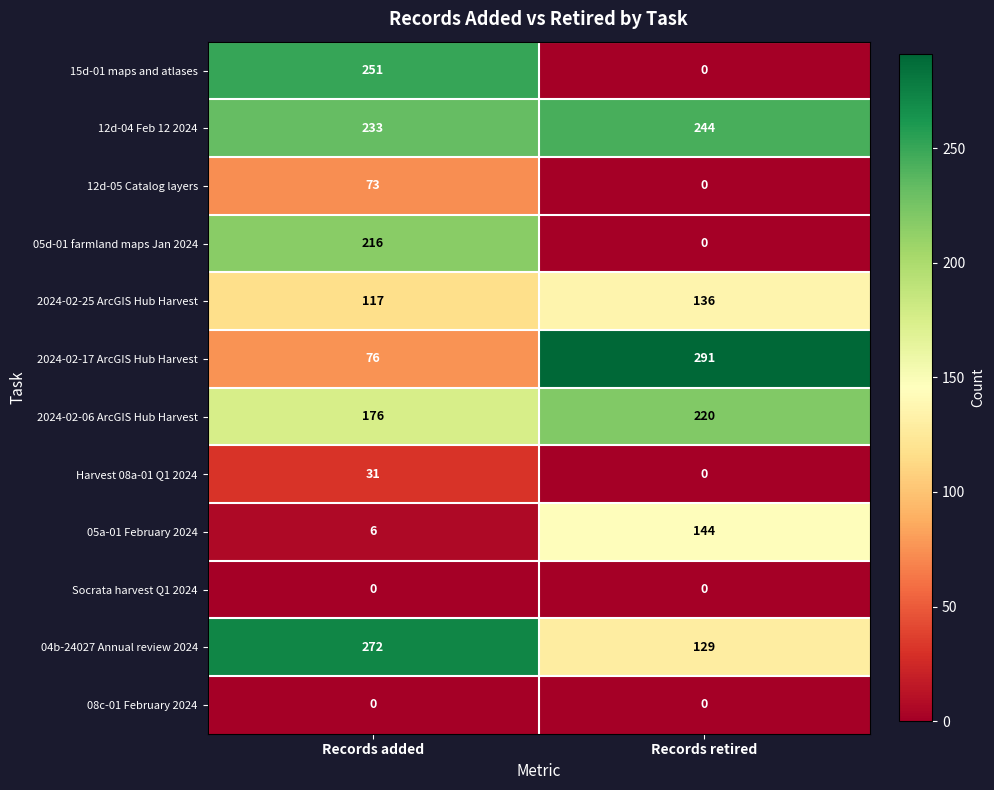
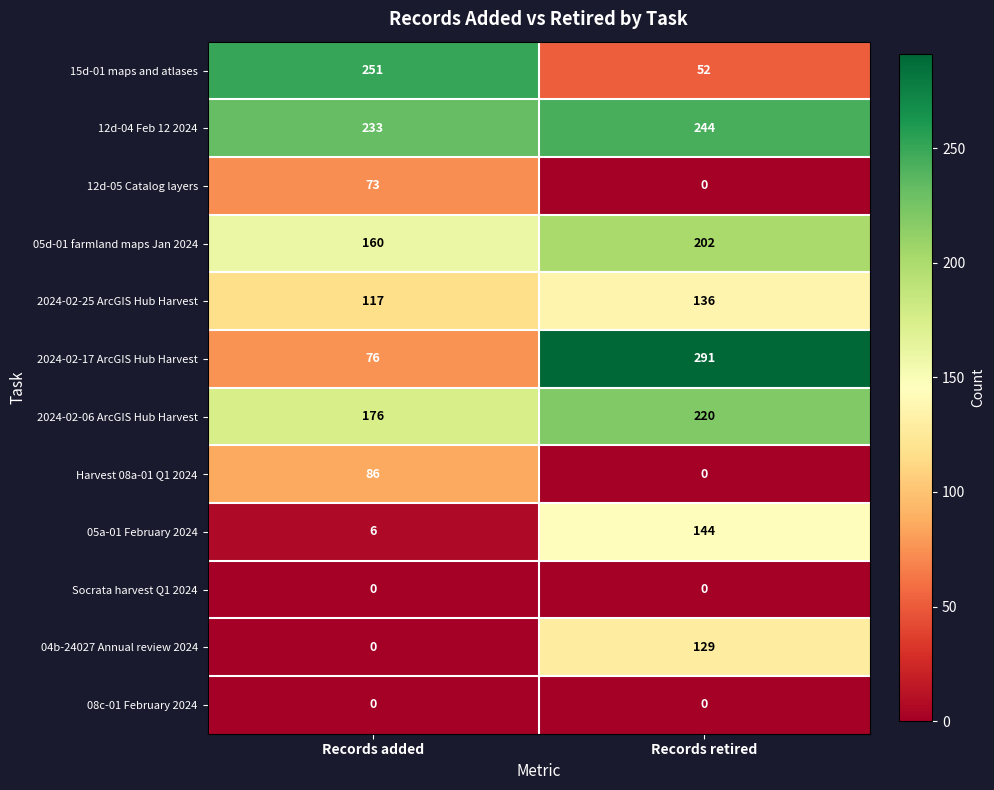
  {
    "15d-01 maps and atlases": {
      "Records added": 251,
-     "Records retired": 0
+     "Records retired": 52
    },
    "12d-04 Feb 12 2024": {
      "Records added": 233,
      "Records retired": 244
    },
    "12d-05 Catalog layers": {
      "Records added": 73,
      "Records retired": 0
    },
    "05d-01 farmland maps Jan 2024": {
-     "Records added": 216,
-     "Records retired": 0
+     "Records added": 160,
+     "Records retired": 202
    },
    "2024-02-25 ArcGIS Hub Harvest": {
      "Records added": 117,
      "Records retired": 136
    },
    "2024-02-17 ArcGIS Hub Harvest": {
      "Records added": 76,
      "Records retired": 291
    },
    "2024-02-06 ArcGIS Hub Harvest": {
      "Records added": 176,
      "Records retired": 220
    },
    "Harvest 08a-01 Q1 2024": {
-     "Records added": 31,
+     "Records added": 86,
      "Records retired": 0
    },
    "05a-01 February 2024": {
      "Records added": 6,
      "Records retired": 144
    },
    "Socrata harvest Q1 2024": {
      "Records added": 0,
      "Records retired": 0
    },
    "04b-24027 Annual review 2024": {
-     "Records added": 272,
+     "Records added": 0,
      "Records retired": 129
    },
    "08c-01 February 2024": {
      "Records added": 0,
      "Records retired": 0
    }
  }
